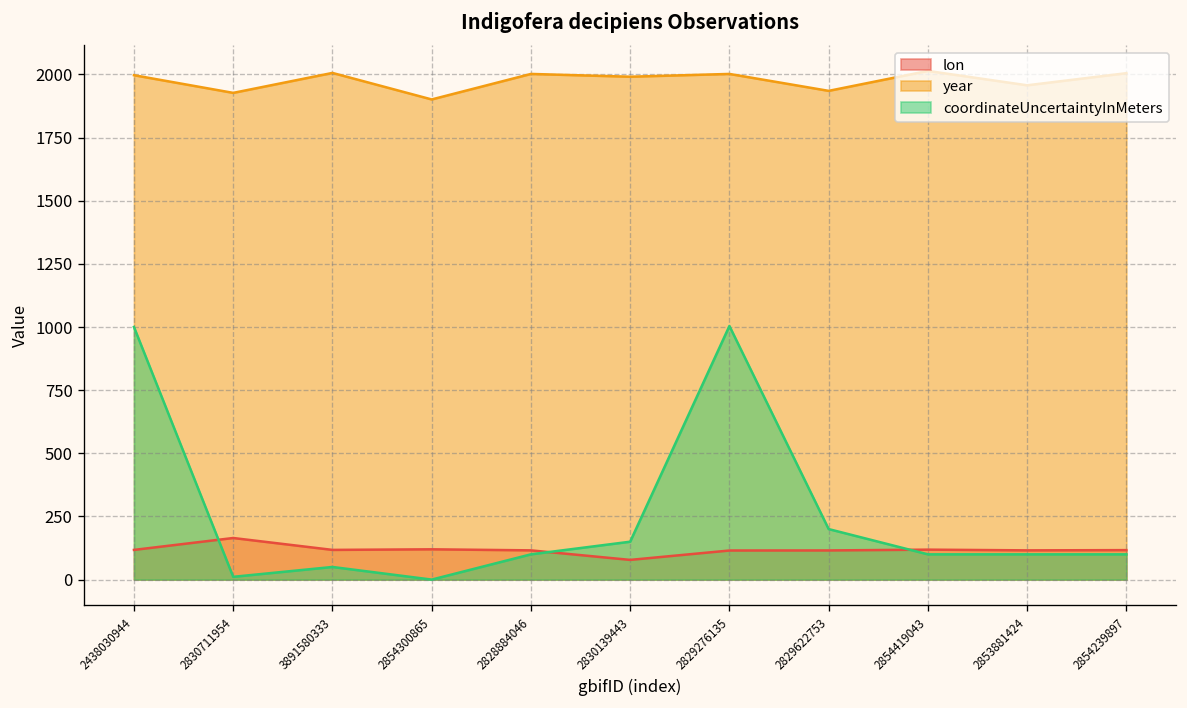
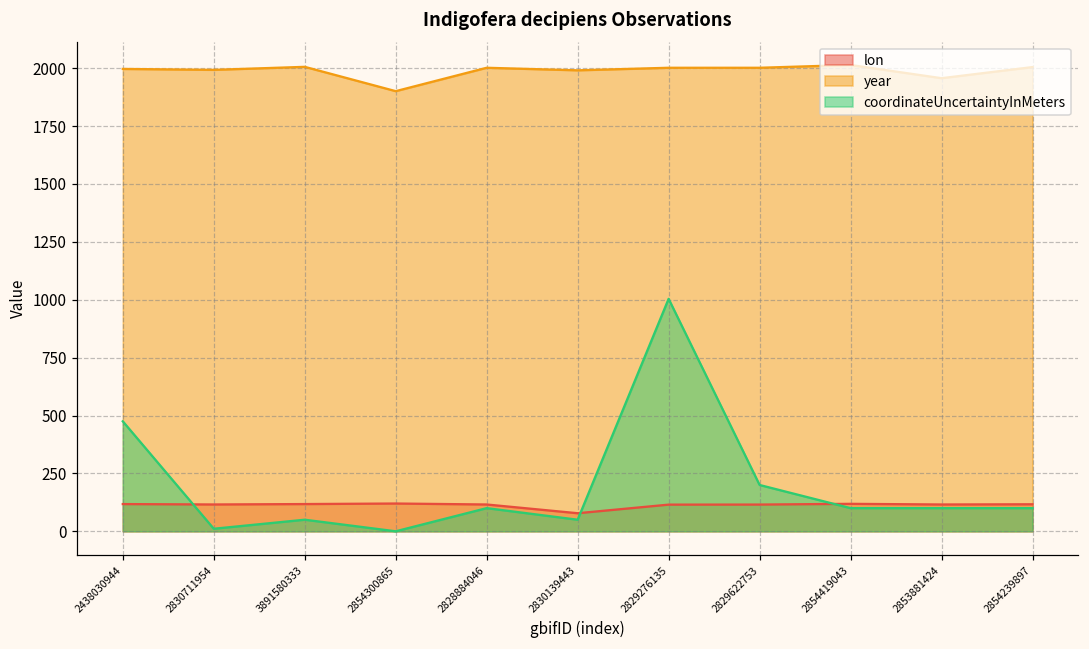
  {
    "lon": {
      "2438030944": 120,
-     "2830711954": 160,
+     "2830711954": 120,
      "3891580333": 120,
      "2854300865": 120,
      "2828884046": 120,
      "2830139443": 80,
      "2829276135": 120,
      "2829622753": 120,
      "2854419043": 120,
      "2853881424": 120,
      "2854239897": 120
    },
    "year": {
      "2438030944": 2000,
-     "2830711954": 1930,
+     "2830711954": 1990,
      "3891580333": 2010,
      "2854300865": 1900,
      "2828884046": 2000,
      "2830139443": 1990,
      "2829276135": 2000,
-     "2829622753": 1940
+     "2829622753": 2000
    },
    "coordinateUncertaintyInMeters": {
-     "2438030944": 1000,
+     "2438030944": 480,
      "2830711954": 10,
      "3891580333": 50,
      "2854300865": 0,
      "2828884046": 100,
-     "2830139443": 150,
+     "2830139443": 50,
      "2829276135": 1000,
      "2829622753": 200,
      "2854419043": 100,
      "2853881424": 100,
      "2854239897": 100
    }
  }
